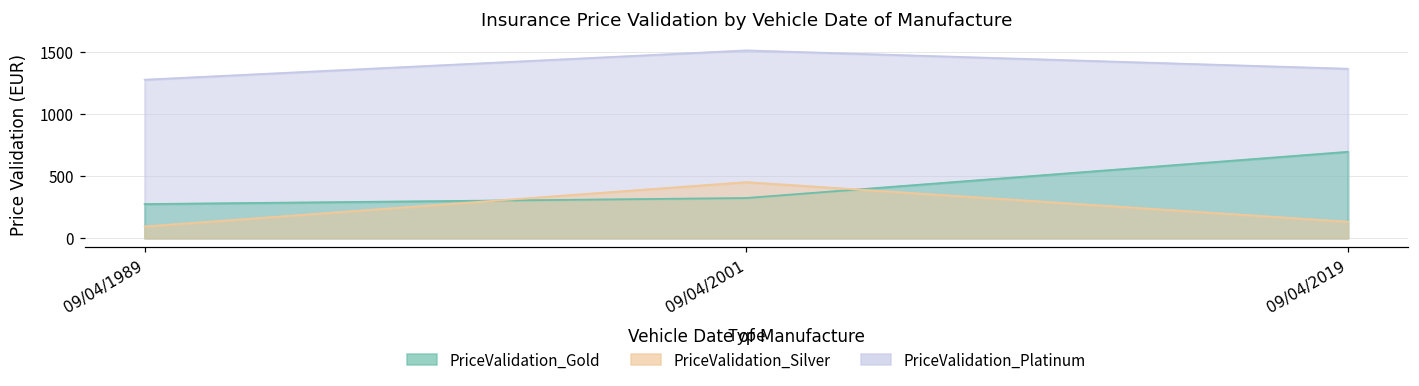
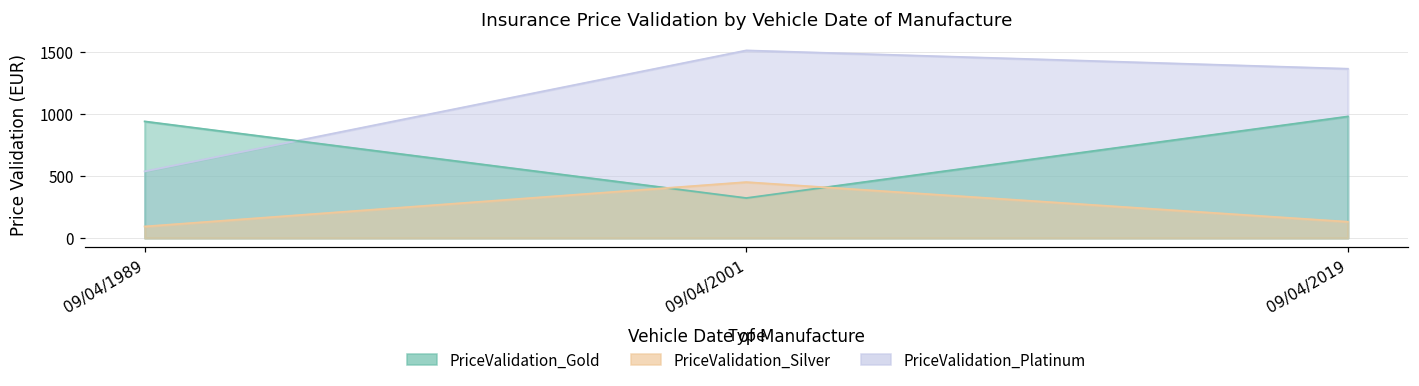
  {
    "PriceValidation_Platinum": {
-     "09/04/1989": 1280,
+     "09/04/1989": 540,
      "09/04/2001": 1520,
      "09/04/2019": 1370
    },
    "PriceValidation_Gold": {
-     "09/04/1989": 270,
+     "09/04/1989": 940,
      "09/04/2001": 320,
-     "09/04/2019": 700
+     "09/04/2019": 980
    },
    "PriceValidation_Silver": {
      "09/04/1989": 90,
      "09/04/2001": 450,
      "09/04/2019": 130
    }
  }
